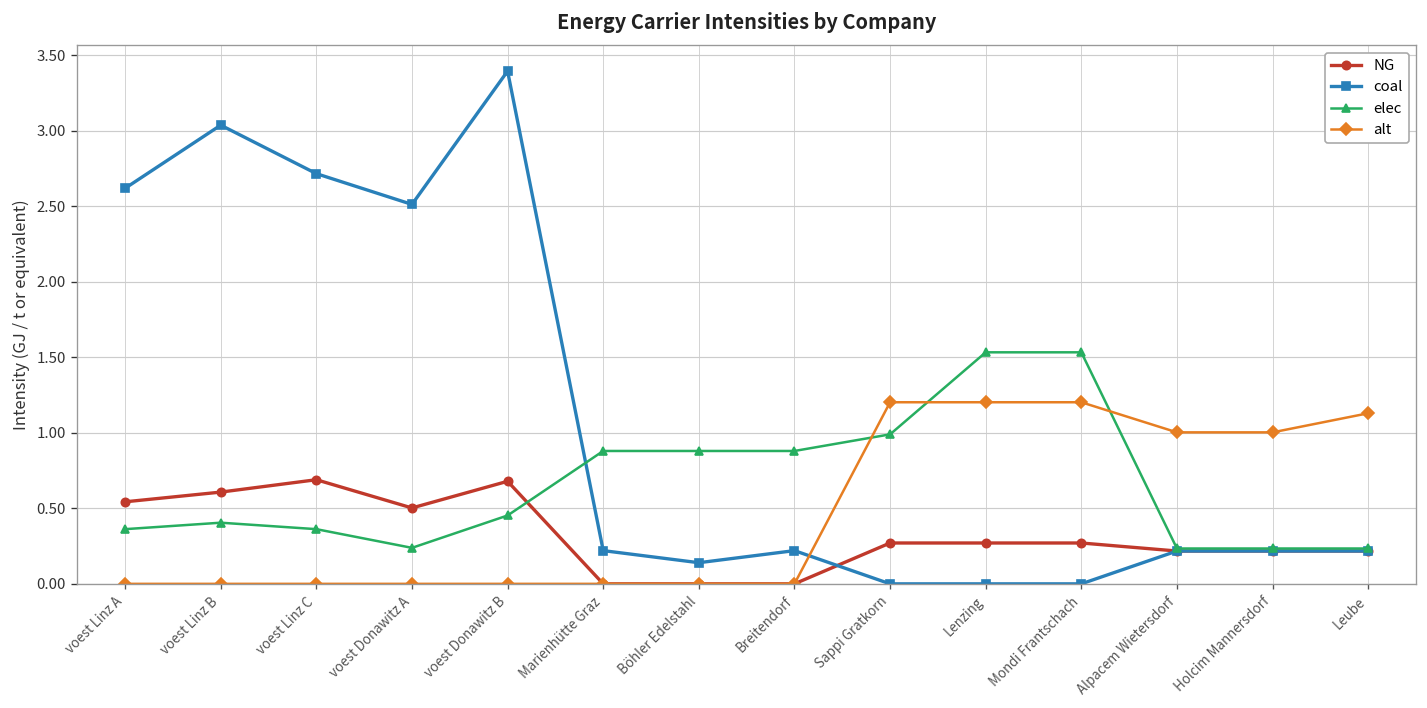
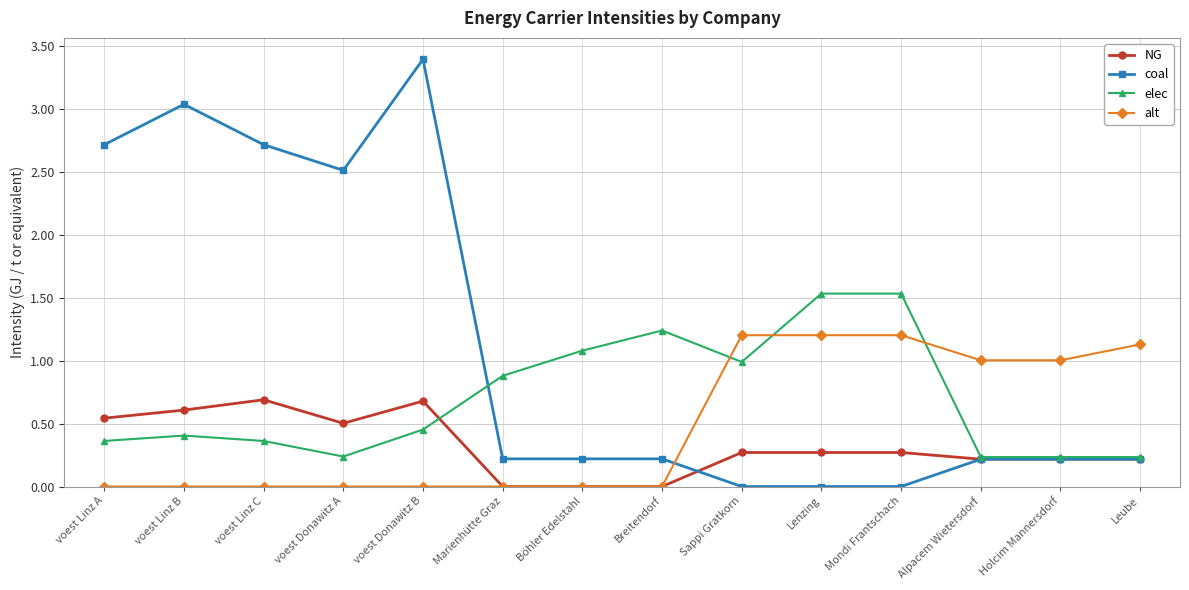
  {
    "NG": {
      "voest Linz A": 0.54,
      "voest Linz B": 0.61,
      "voest Linz C": 0.69,
      "voest Donawitz A": 0.50,
      "voest Donawitz B": 0.68,
      "Sappi Gratkorn": 0.27,
      "Lenzing": 0.27,
      "Mondi Frantschach": 0.27
    },
    "coal": {
-     "voest Linz A": 2.62,
+     "voest Linz A": 2.72,
      "voest Linz B": 3.04,
      "voest Linz C": 2.72,
      "voest Donawitz A": 2.51,
      "voest Donawitz B": 3.40,
      "Marienhütte Graz": 0.22,
-     "Böhler Edelstahl": 0.14,
+     "Böhler Edelstahl": 0.22,
      "Breitendorf": 0.22,
      "Sappi Gratkorn": 0.00,
      "Lenzing": 0.00,
      "Mondi Frantschach": 0.00
    },
    "elec": {
      "voest Linz A": 0.36,
      "voest Linz B": 0.41,
      "voest Linz C": 0.36,
      "voest Donawitz A": 0.24,
      "voest Donawitz B": 0.45,
      "Marienhütte Graz": 0.88,
-     "Böhler Edelstahl": 0.88,
-     "Breitendorf": 0.88,
+     "Böhler Edelstahl": 1.08,
+     "Breitendorf": 1.24,
      "Sappi Gratkorn": 0.99,
      "Lenzing": 1.53,
      "Mondi Frantschach": 1.53
    },
    "alt": {
      "voest Linz A": 0.00,
      "voest Linz B": 0.00,
      "voest Linz C": 0.00,
      "voest Donawitz A": 0.00,
      "voest Donawitz B": 0.00,
      "Sappi Gratkorn": 1.20,
      "Lenzing": 1.20,
      "Mondi Frantschach": 1.20,
      "Alpacem Wietersdorf": 1.00,
      "Holcim Mannersdorf": 1.00,
      "Leube": 1.13
    }
  }
